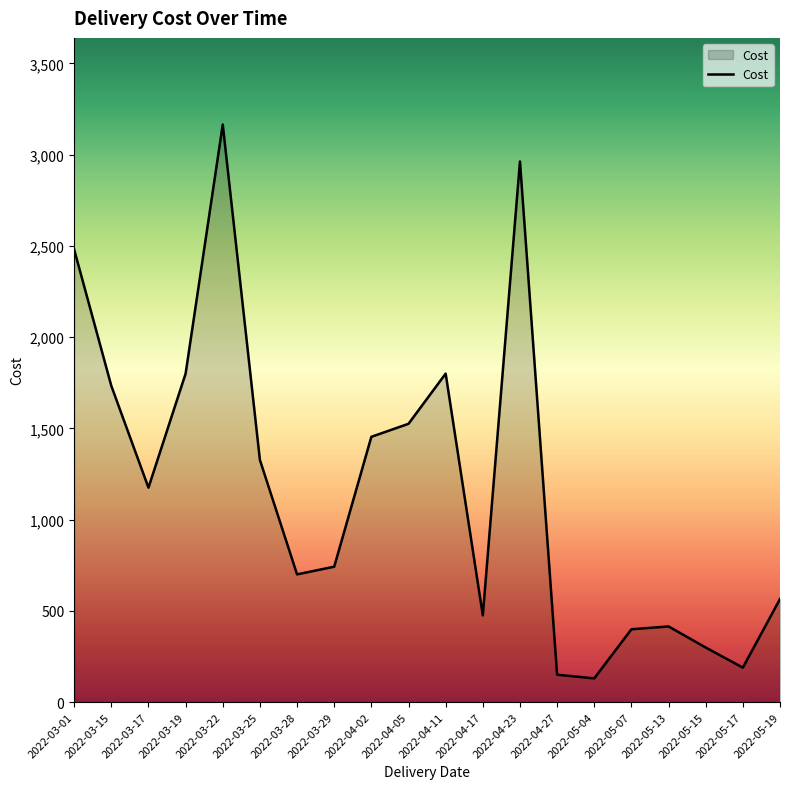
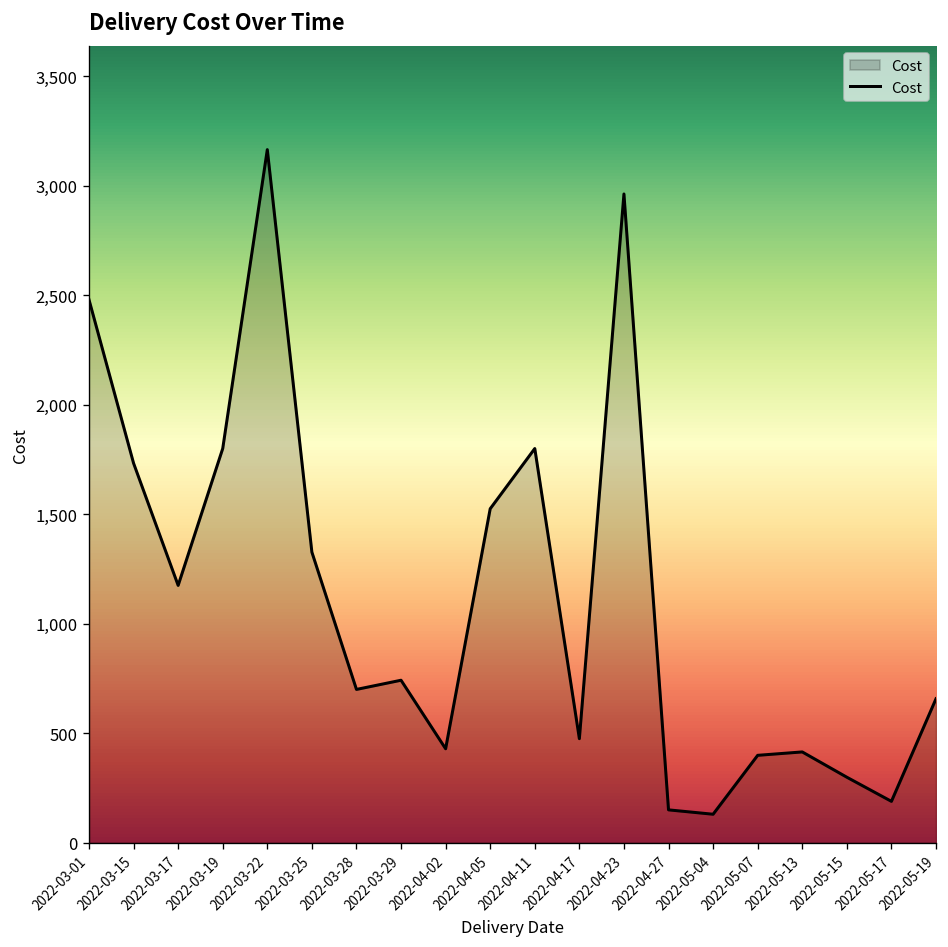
  {
    "2022-03-01": "2,480",
    "2022-03-15": "1,730",
    "2022-03-17": "1,170",
    "2022-03-19": "1,800",
    "2022-03-22": "3,160",
    "2022-03-25": "1,330",
    "2022-03-28": "700",
    "2022-03-29": "740",
-   "2022-04-02": "1,450",
+   "2022-04-02": "430",
    "2022-04-05": "1,530",
    "2022-04-11": "1,800",
    "2022-04-17": "480",
    "2022-04-23": "2,960",
    "2022-04-27": "150",
    "2022-05-04": "130",
    "2022-05-07": "400",
    "2022-05-13": "410",
    "2022-05-15": "300",
    "2022-05-17": "190",
-   "2022-05-19": "570"
+   "2022-05-19": "660"
  }
